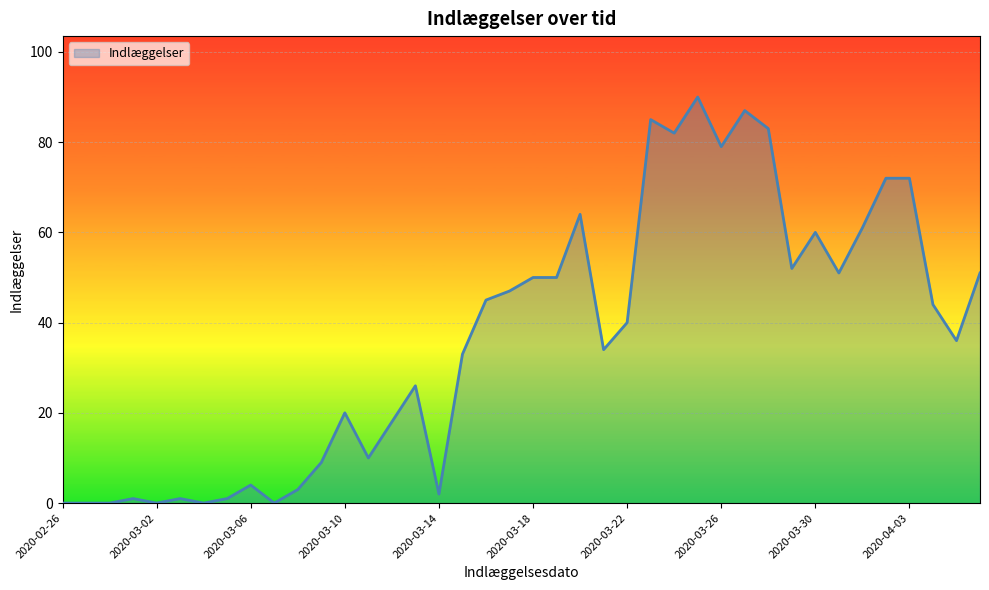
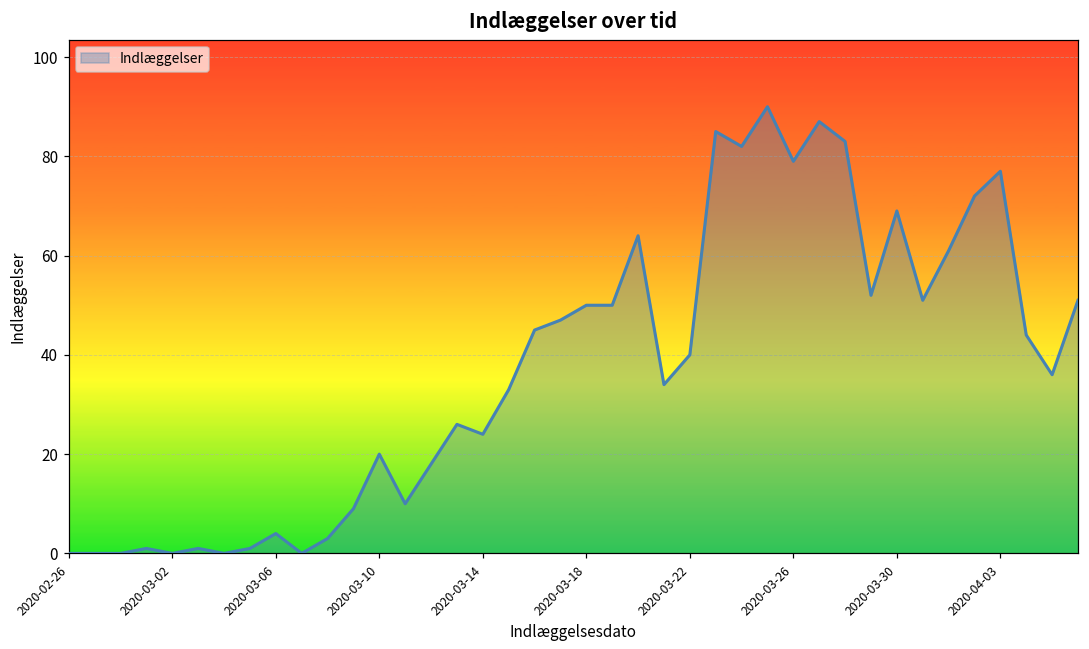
  {
    "2020-02-26": 0,
    "2020-03-02": 0,
    "2020-03-06": 4,
    "2020-03-10": 20,
-   "2020-03-14": 2,
+   "2020-03-14": 24,
    "2020-03-18": 50,
    "2020-03-22": 40,
    "2020-03-26": 79,
-   "2020-03-30": 60,
-   "2020-04-03": 72
+   "2020-03-30": 69,
+   "2020-04-03": 77
  }
